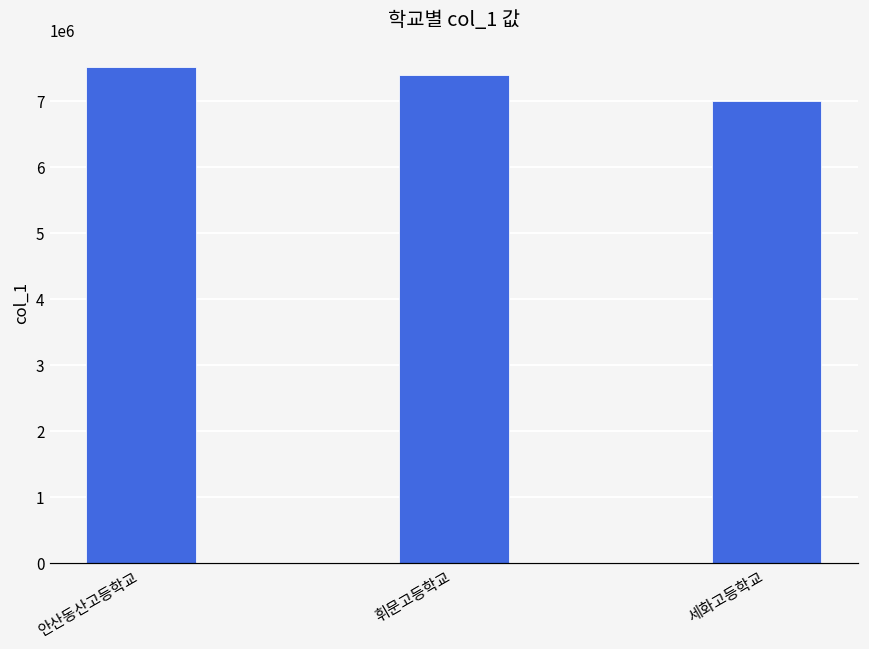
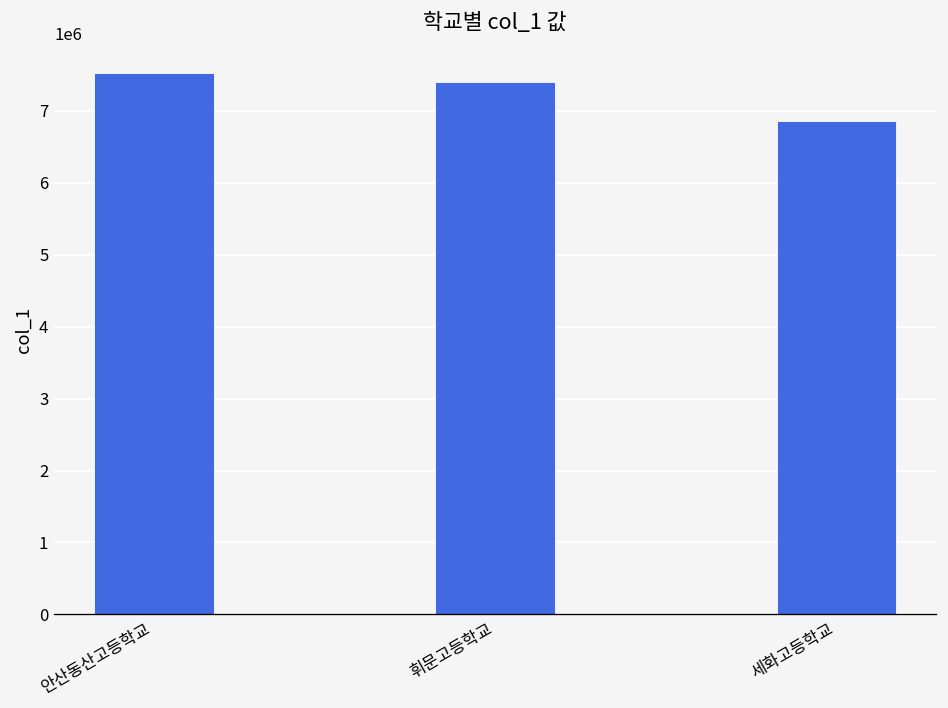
  {
    "안산동산고등학교": 7500000,
    "휘문고등학교": 7400000,
-   "세화고등학교": 7000000
+   "세화고등학교": 6900000
  }
